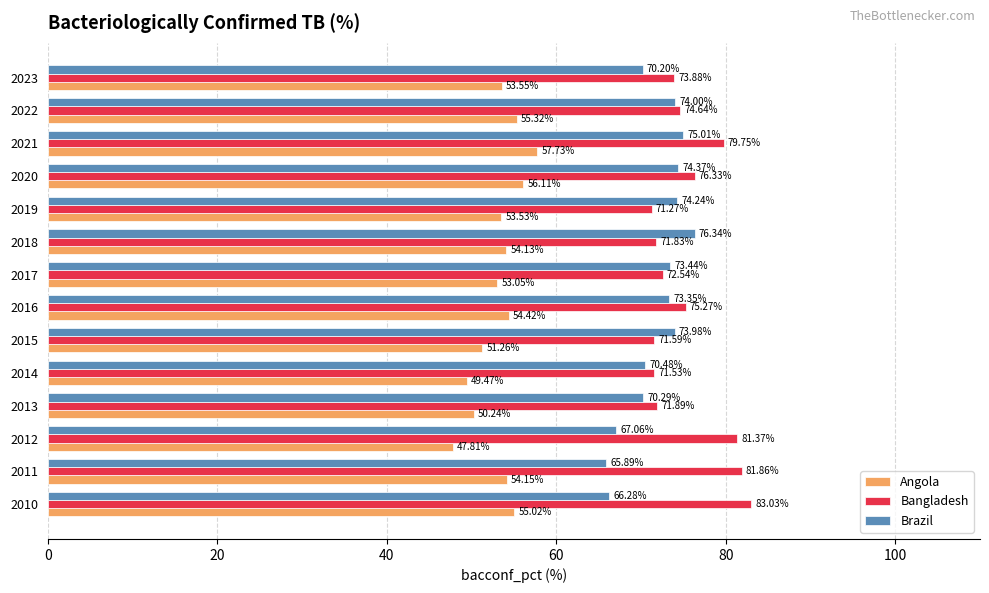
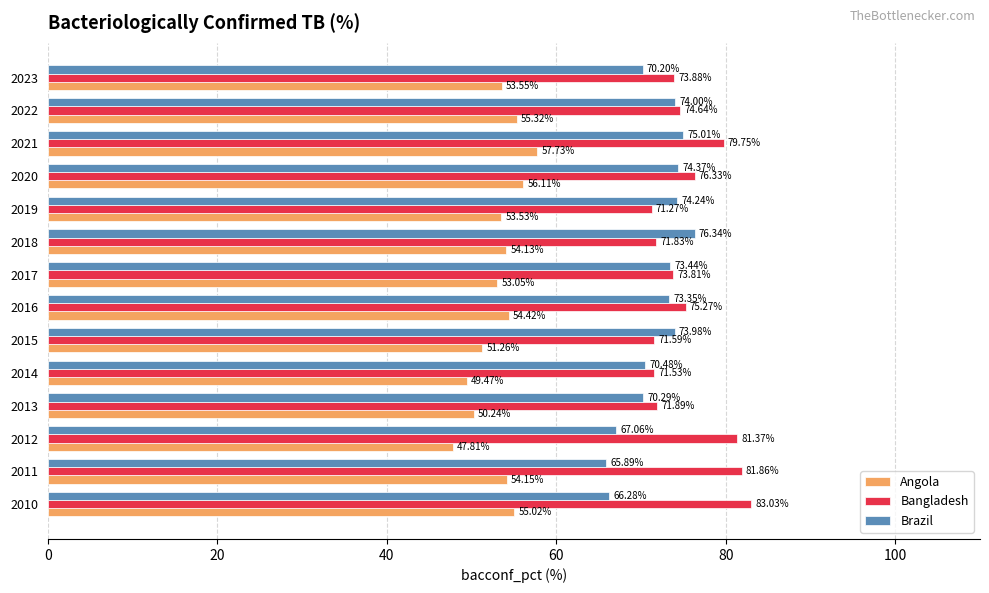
  {
    "Angola": {
      "2023": "53.55%",
      "2022": "55.32%",
      "2021": "57.73%",
      "2020": "56.11%",
      "2019": "53.53%",
      "2018": "54.13%",
      "2017": "53.05%",
      "2016": "54.42%",
      "2015": "51.26%",
      "2014": "49.47%",
      "2013": "50.24%",
      "2012": "47.81%",
      "2011": "54.15%",
      "2010": "55.02%"
    },
    "Bangladesh": {
      "2023": "73.88%",
      "2021": "79.75%",
      "2020": "76.33%",
      "2019": "71.27%",
      "2018": "71.83%",
-     "2017": "72.54%",
+     "2017": "73.81%",
      "2016": "75.27%",
      "2015": "71.59%",
      "2014": "71.53%",
      "2013": "71.89%",
      "2012": "81.37%",
      "2011": "81.86%",
      "2010": "83.03%"
    },
    "Brazil": {
      "2023": "70.20%",
      "2021": "75.01%",
      "2020": "74.37%",
      "2019": "74.24%",
      "2018": "76.34%",
      "2016": "73.35%",
      "2015": "73.98%",
      "2014": "70.48%",
      "2013": "70.29%",
      "2012": "67.06%",
      "2011": "65.89%",
      "2010": "66.28%"
    }
  }
